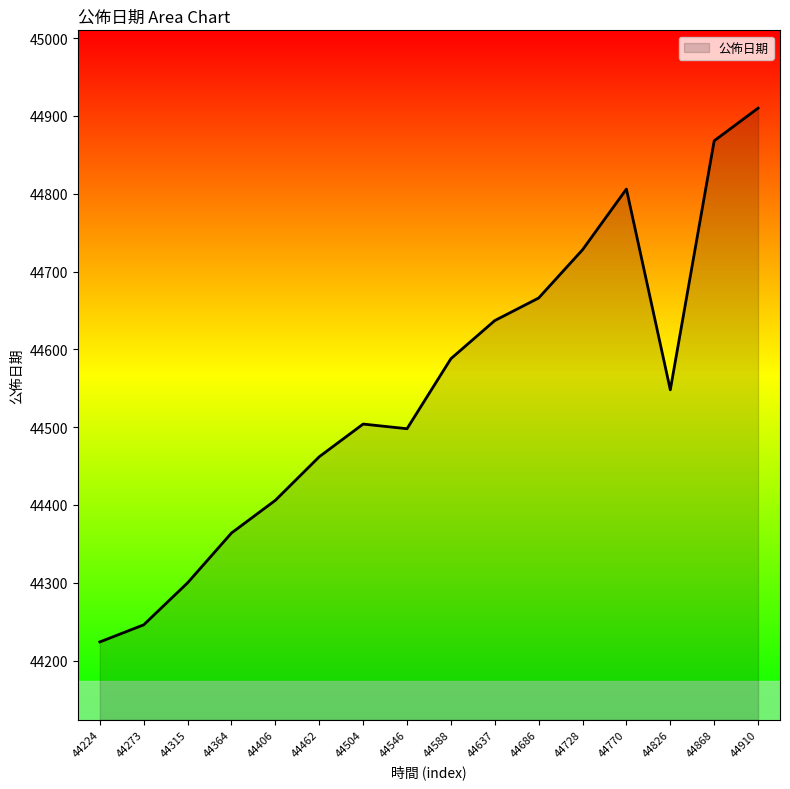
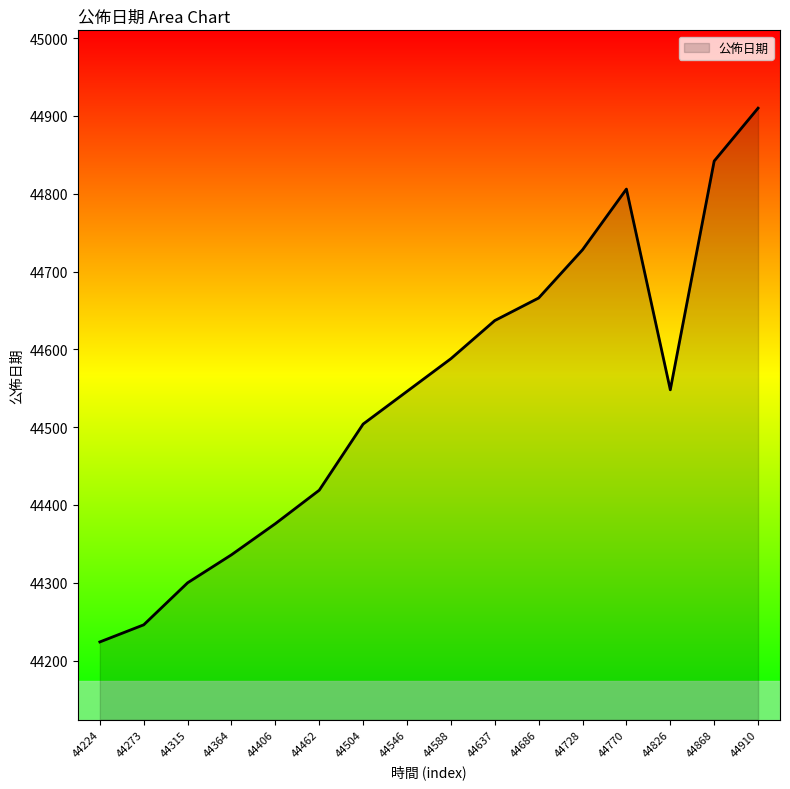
  {
    "44224": 44220,
    "44273": 44250,
    "44315": 44300,
-   "44364": 44360,
-   "44406": 44410,
-   "44462": 44460,
+   "44364": 44340,
+   "44406": 44380,
+   "44462": 44420,
    "44504": 44500,
-   "44546": 44500,
+   "44546": 44550,
    "44588": 44590,
    "44637": 44640,
    "44686": 44670,
    "44728": 44730,
    "44770": 44810,
    "44826": 44550,
-   "44868": 44870,
+   "44868": 44840,
    "44910": 44910
  }
